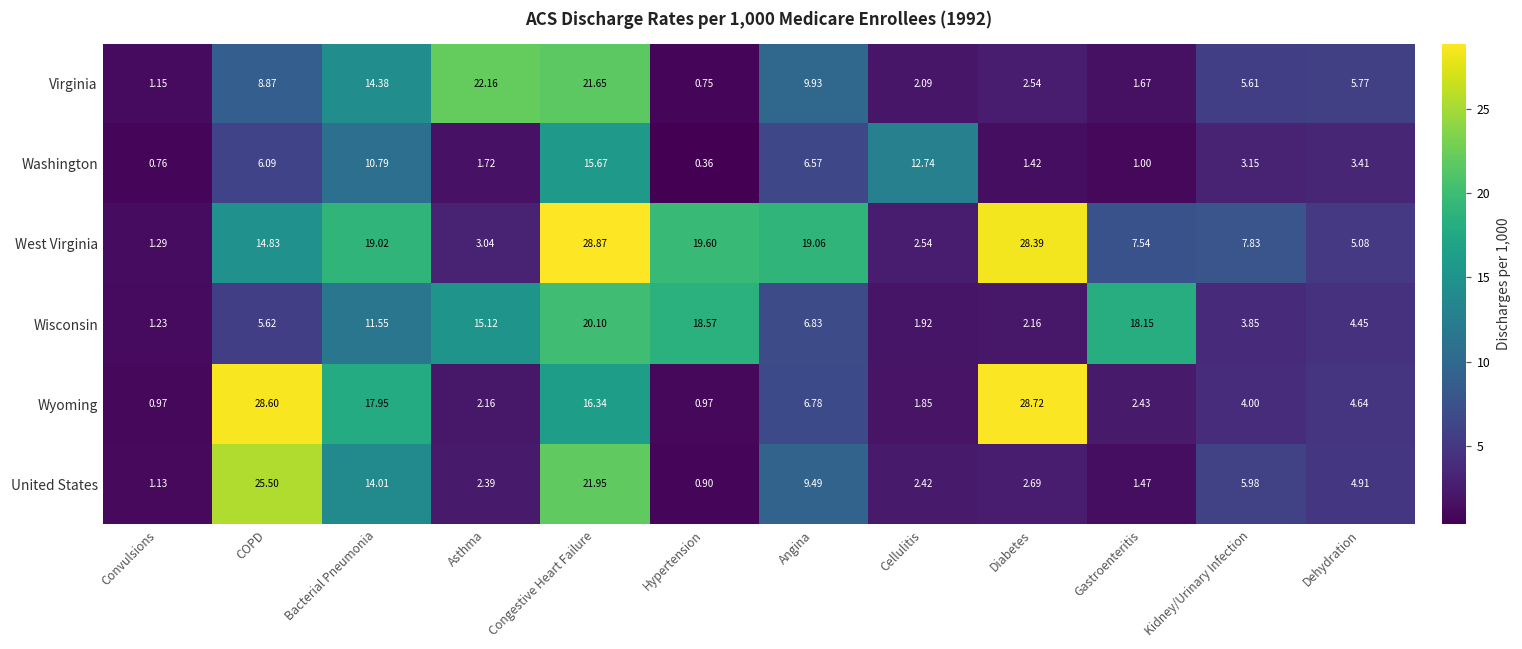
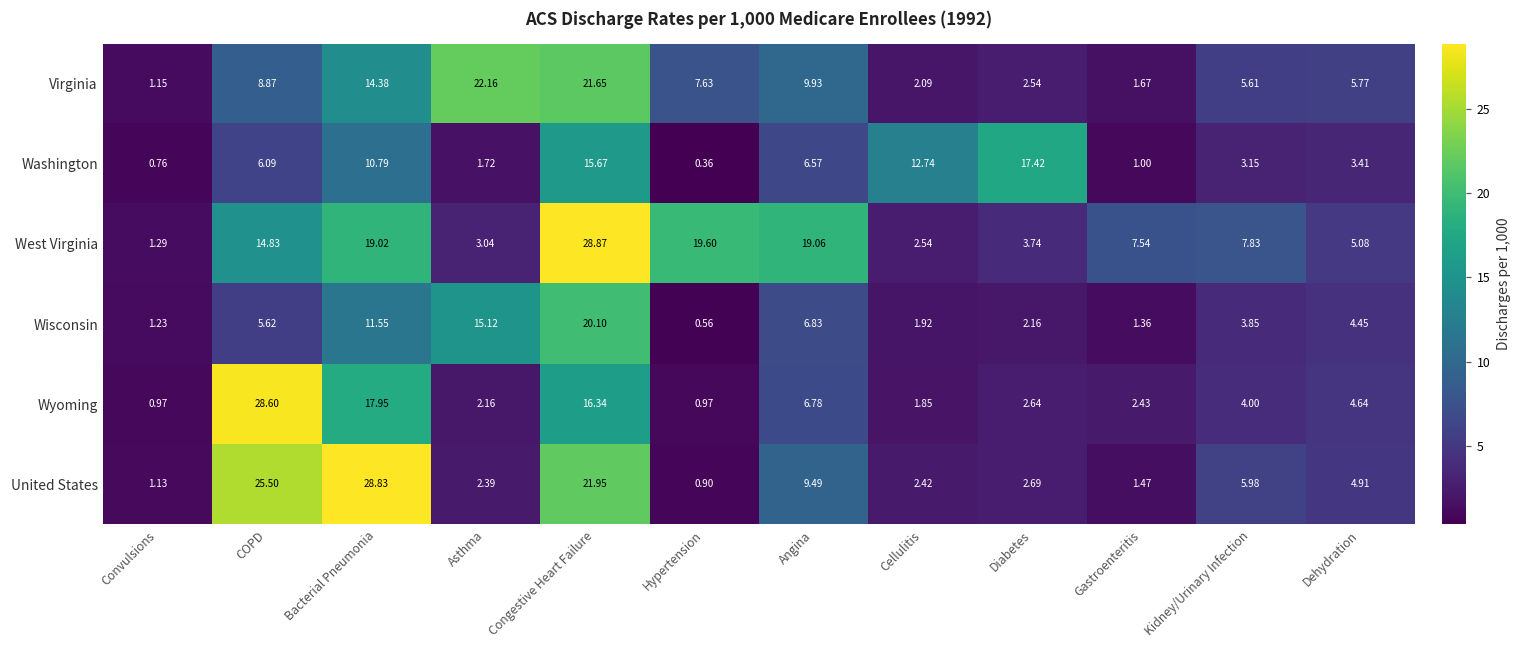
  {
    "Virginia": {
      "Convulsions": 1.15,
      "COPD": 8.87,
      "Bacterial Pneumonia": 14.38,
      "Asthma": 22.16,
      "Congestive Heart Failure": 21.65,
-     "Hypertension": 0.75,
+     "Hypertension": 7.63,
      "Angina": 9.93,
      "Cellulitis": 2.09,
      "Diabetes": 2.54,
      "Gastroenteritis": 1.67,
      "Kidney/Urinary Infection": 5.61,
      "Dehydration": 5.77
    },
    "Washington": {
      "Convulsions": 0.76,
      "COPD": 6.09,
      "Bacterial Pneumonia": 10.79,
      "Asthma": 1.72,
      "Congestive Heart Failure": 15.67,
      "Hypertension": 0.36,
      "Angina": 6.57,
      "Cellulitis": 12.74,
-     "Diabetes": 1.42,
+     "Diabetes": 17.42,
      "Gastroenteritis": 1.00,
      "Kidney/Urinary Infection": 3.15,
      "Dehydration": 3.41
    },
    "West Virginia": {
      "Convulsions": 1.29,
      "COPD": 14.83,
      "Bacterial Pneumonia": 19.02,
      "Asthma": 3.04,
      "Congestive Heart Failure": 28.87,
      "Hypertension": 19.60,
      "Angina": 19.06,
      "Cellulitis": 2.54,
-     "Diabetes": 28.39,
+     "Diabetes": 3.74,
      "Gastroenteritis": 7.54,
      "Kidney/Urinary Infection": 7.83,
      "Dehydration": 5.08
    },
    "Wisconsin": {
      "Convulsions": 1.23,
      "COPD": 5.62,
      "Bacterial Pneumonia": 11.55,
      "Asthma": 15.12,
      "Congestive Heart Failure": 20.10,
-     "Hypertension": 18.57,
+     "Hypertension": 0.56,
      "Angina": 6.83,
      "Cellulitis": 1.92,
      "Diabetes": 2.16,
-     "Gastroenteritis": 18.15,
+     "Gastroenteritis": 1.36,
      "Kidney/Urinary Infection": 3.85,
      "Dehydration": 4.45
    },
    "Wyoming": {
      "Convulsions": 0.97,
      "COPD": 28.60,
      "Bacterial Pneumonia": 17.95,
      "Asthma": 2.16,
      "Congestive Heart Failure": 16.34,
      "Hypertension": 0.97,
      "Angina": 6.78,
      "Cellulitis": 1.85,
-     "Diabetes": 28.72,
+     "Diabetes": 2.64,
      "Gastroenteritis": 2.43,
      "Kidney/Urinary Infection": 4.00,
      "Dehydration": 4.64
    },
    "United States": {
      "Convulsions": 1.13,
      "COPD": 25.50,
-     "Bacterial Pneumonia": 14.01,
+     "Bacterial Pneumonia": 28.83,
      "Asthma": 2.39,
      "Congestive Heart Failure": 21.95,
      "Hypertension": 0.90,
      "Angina": 9.49,
      "Cellulitis": 2.42,
      "Diabetes": 2.69,
      "Gastroenteritis": 1.47,
      "Kidney/Urinary Infection": 5.98,
      "Dehydration": 4.91
    }
  }
